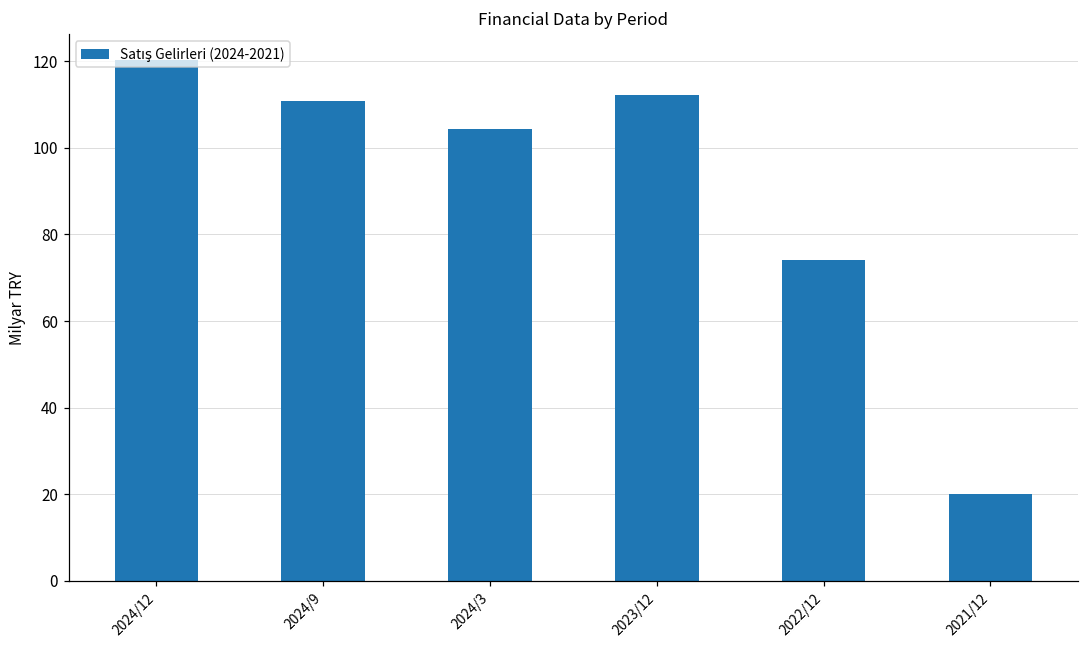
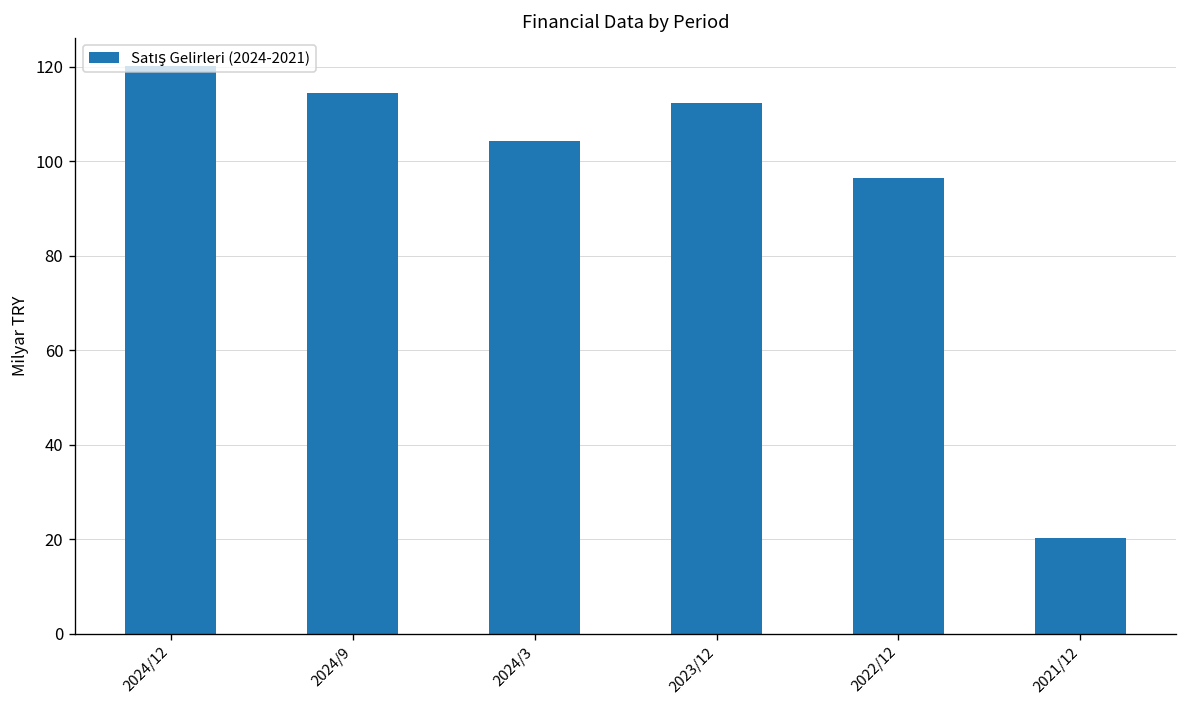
  {
-   "2024/9": 111,
+   "2024/9": 114,
    "2024/3": 104,
    "2023/12": 112,
-   "2022/12": 74,
+   "2022/12": 97,
    "2021/12": 20
  }
